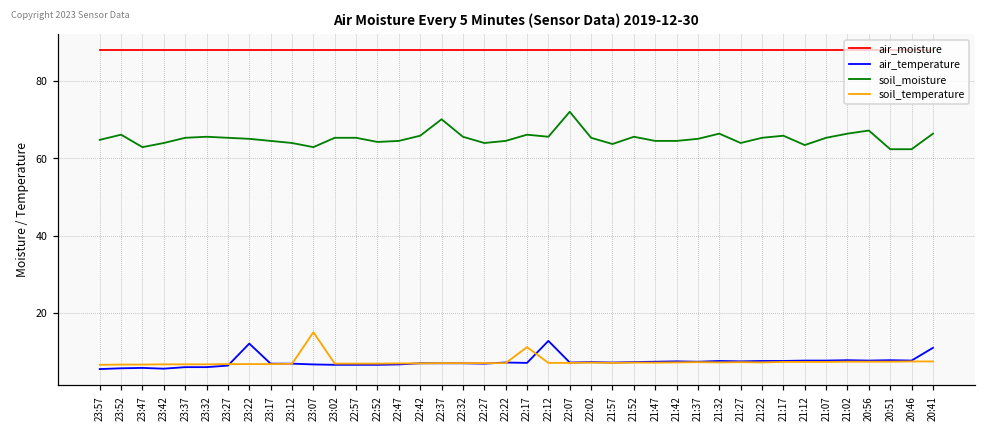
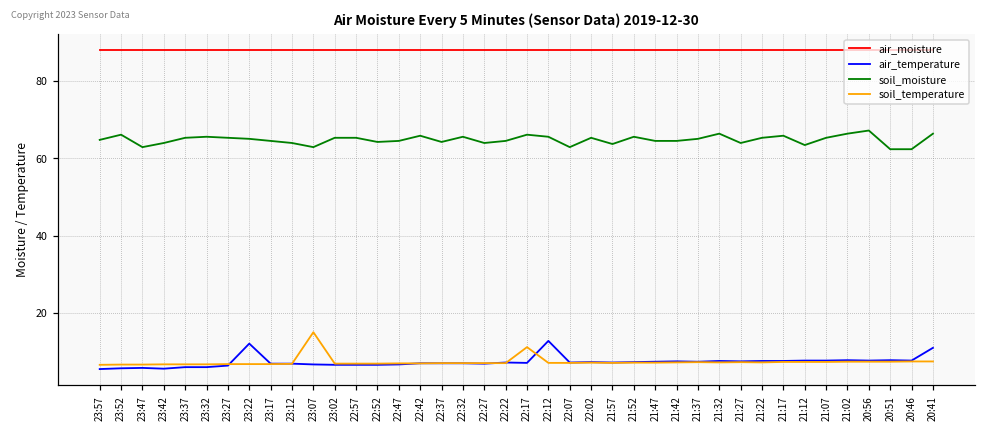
  {
    "air_moisture": {
      "23:57": 88,
      "23:52": 88,
      "23:47": 88,
      "23:42": 88,
      "23:37": 88,
      "23:32": 88,
      "23:27": 88,
      "23:22": 88,
      "23:17": 88,
      "23:12": 88,
      "23:07": 88,
      "23:02": 88,
      "22:57": 88,
      "22:52": 88,
      "22:47": 88,
      "22:42": 88,
      "22:37": 88,
      "22:32": 88,
      "22:27": 88,
      "22:22": 88,
      "22:17": 88,
      "22:12": 88,
      "22:07": 88,
      "22:02": 88,
      "21:57": 88,
      "21:52": 88,
      "21:47": 88,
      "21:42": 88,
      "21:37": 88,
      "21:32": 88,
      "21:27": 88,
      "21:22": 88,
      "21:17": 88,
      "21:12": 88,
      "21:07": 88
    },
    "air_temperature": {
      "23:57": 5,
      "23:52": 6,
      "23:47": 6,
      "23:42": 6,
      "23:22": 12,
      "23:07": 7,
      "22:17": 7,
      "22:12": 13,
      "20:41": 11
    },
    "soil_moisture": {
      "23:57": 65,
      "23:52": 66,
      "23:47": 63,
      "23:42": 64,
      "23:37": 65,
      "23:32": 66,
      "23:27": 65,
      "23:22": 65,
      "23:17": 65,
      "23:12": 64,
      "23:07": 63,
      "23:02": 65,
      "22:57": 65,
      "22:52": 64,
      "22:47": 65,
      "22:42": 66,
-     "22:37": 70,
+     "22:37": 64,
      "22:32": 66,
      "22:27": 64,
      "22:22": 65,
      "22:17": 66,
      "22:12": 66,
-     "22:07": 72,
+     "22:07": 63,
      "22:02": 65,
      "21:57": 64,
      "21:52": 66,
      "21:47": 65,
      "21:42": 65,
      "21:37": 65,
      "21:32": 66,
      "21:27": 64,
      "21:22": 65,
      "21:17": 66,
      "21:12": 63,
      "21:07": 65,
      "21:02": 66,
      "20:56": 67,
      "20:51": 62,
      "20:46": 62,
      "20:41": 66
    },
    "soil_temperature": {
      "23:57": 7,
      "23:52": 7,
      "23:47": 7,
      "23:42": 7,
      "23:22": 7,
      "23:07": 15,
      "22:17": 11,
      "22:12": 7,
      "20:41": 7
    }
  }
